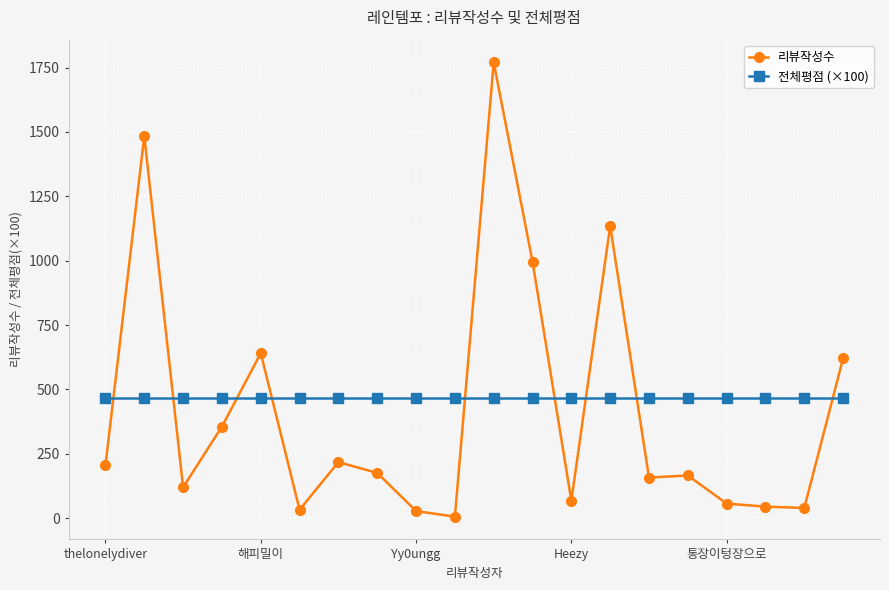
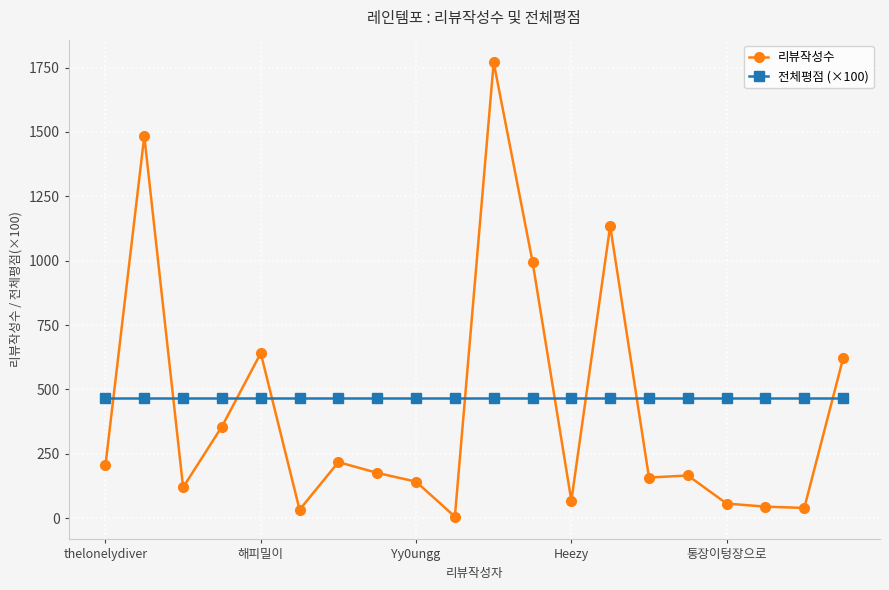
  {
    "리뷰작성수": {
      "thelonelydiver": 210,
      "해피밀이": 640,
-     "Yy0ungg": 30,
+     "Yy0ungg": 140,
      "Heezy": 70,
      "통장이텅장으로": 60
    },
    "전체평점 (×100)": {
      "thelonelydiver": 470,
      "해피밀이": 470,
      "Yy0ungg": 470,
      "Heezy": 470,
      "통장이텅장으로": 470
    }
  }
